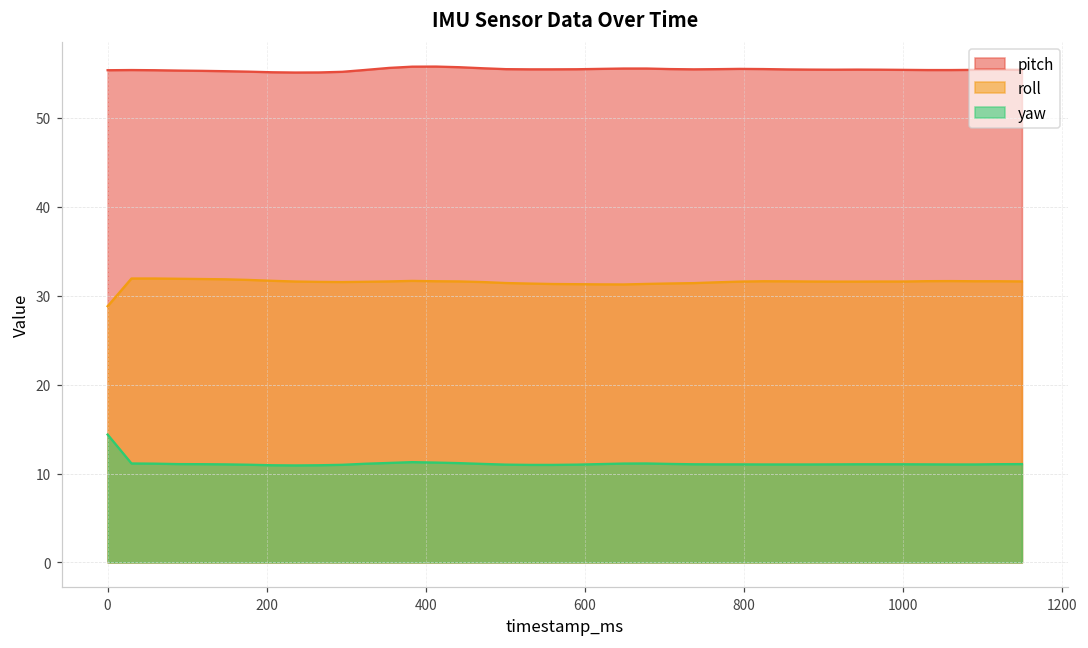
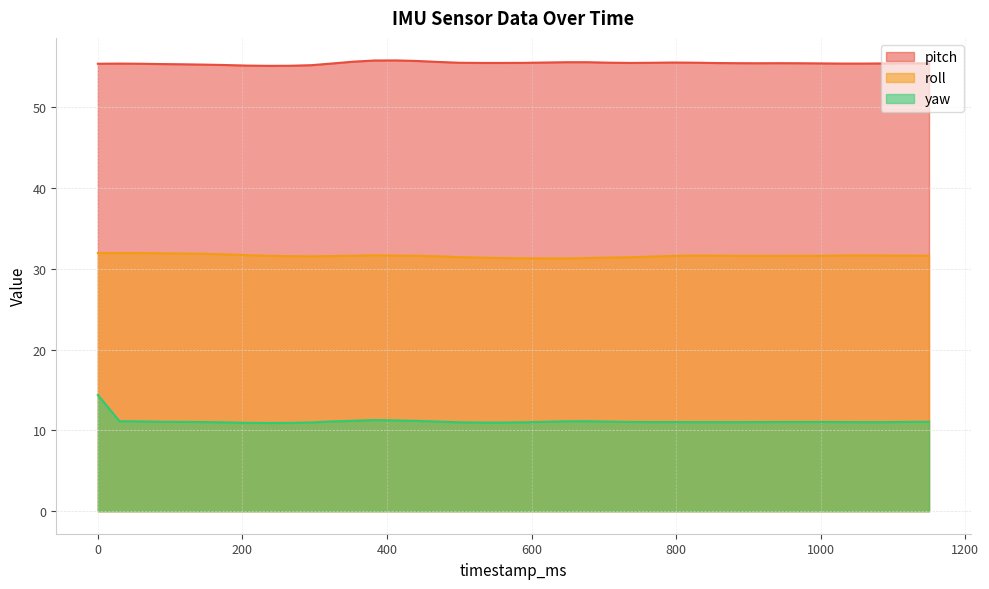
  {
    "pitch": {
      "0": 55
    },
    "roll": {
-     "0": 29
+     "0": 32
    },
    "yaw": {
      "0": 14
    }
  }
